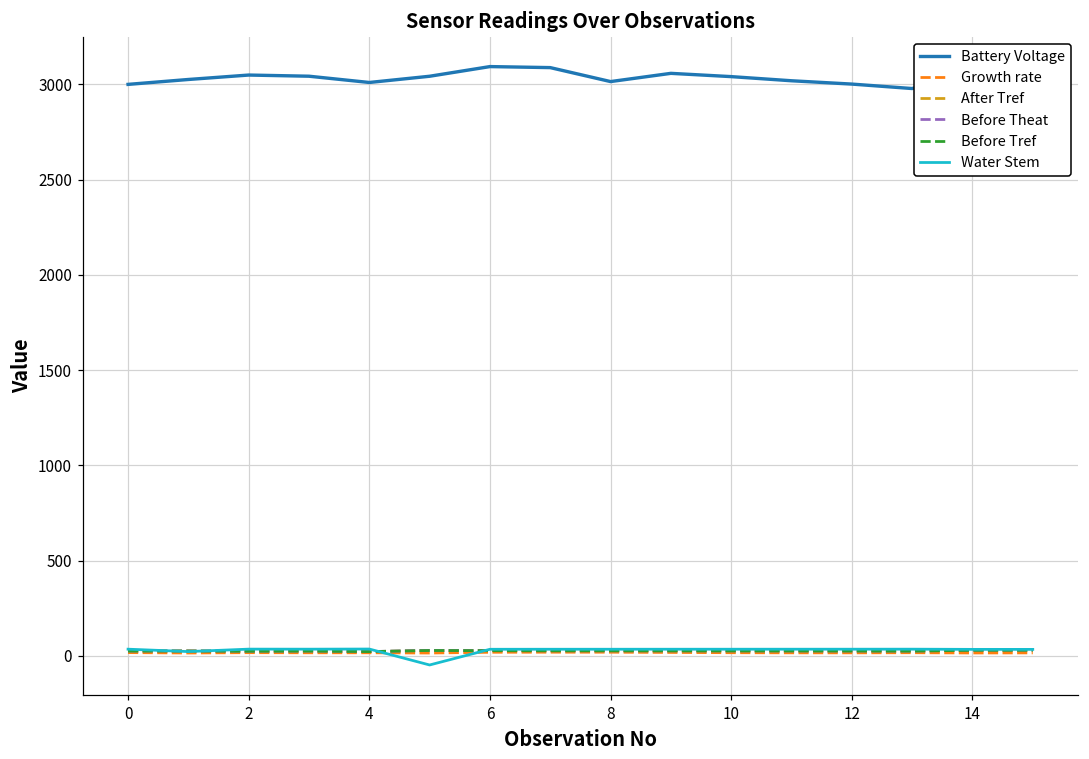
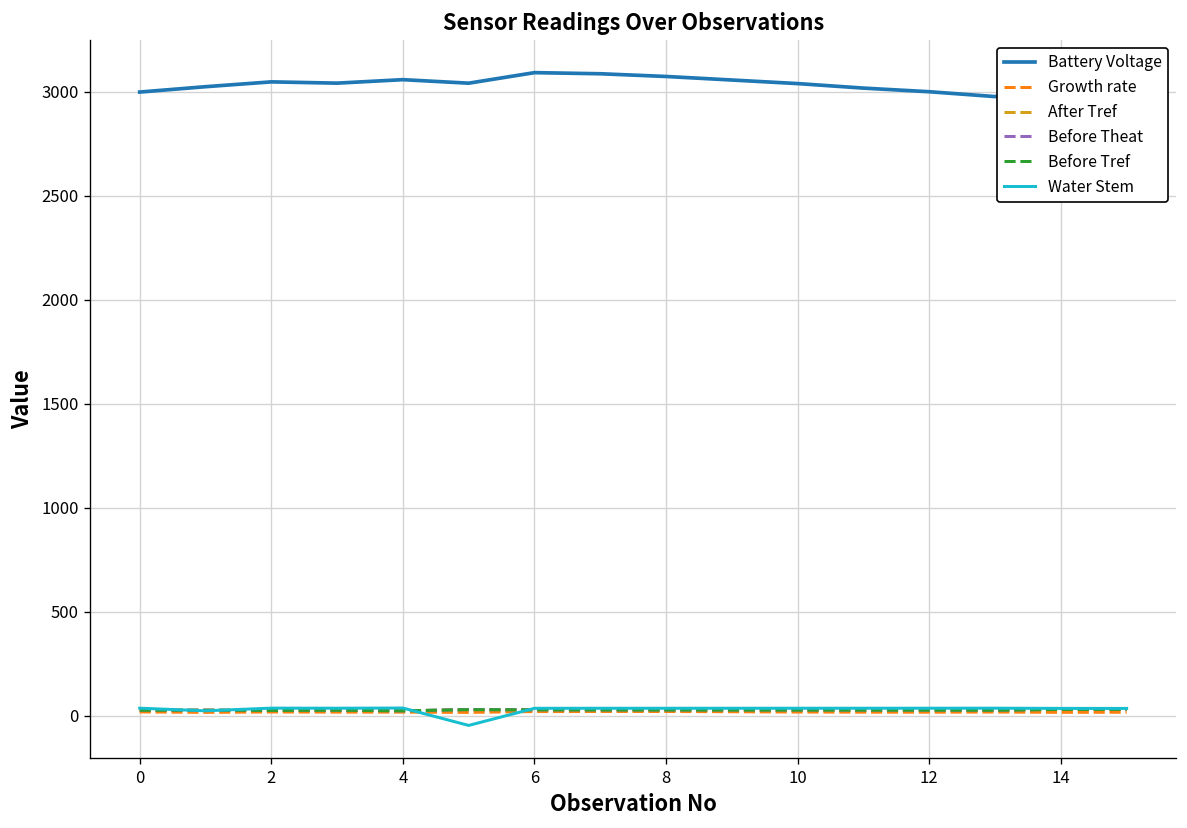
  {
    "Battery Voltage": {
      "0": 3000,
      "2": 3050,
-     "4": 3010,
+     "4": 3060,
      "6": 3090,
-     "8": 3010,
+     "8": 3070,
      "10": 3040,
      "12": 3000
    }
  }
